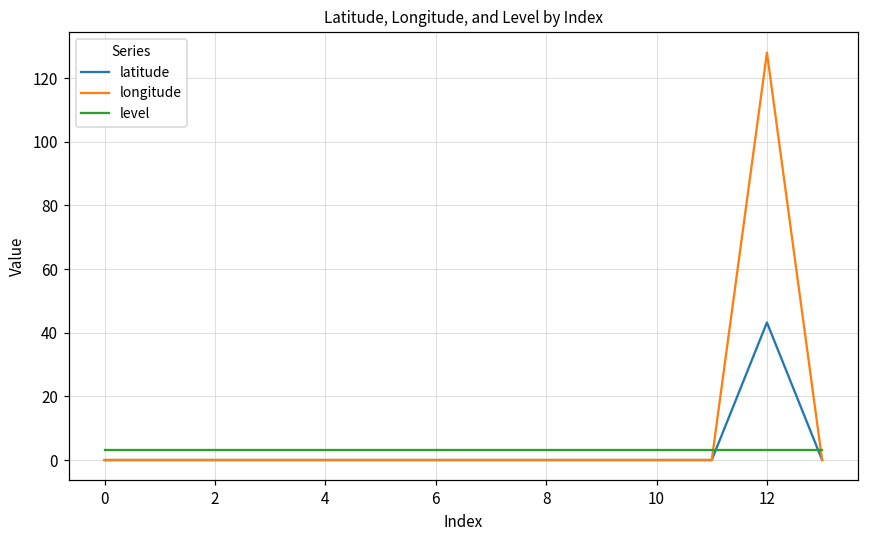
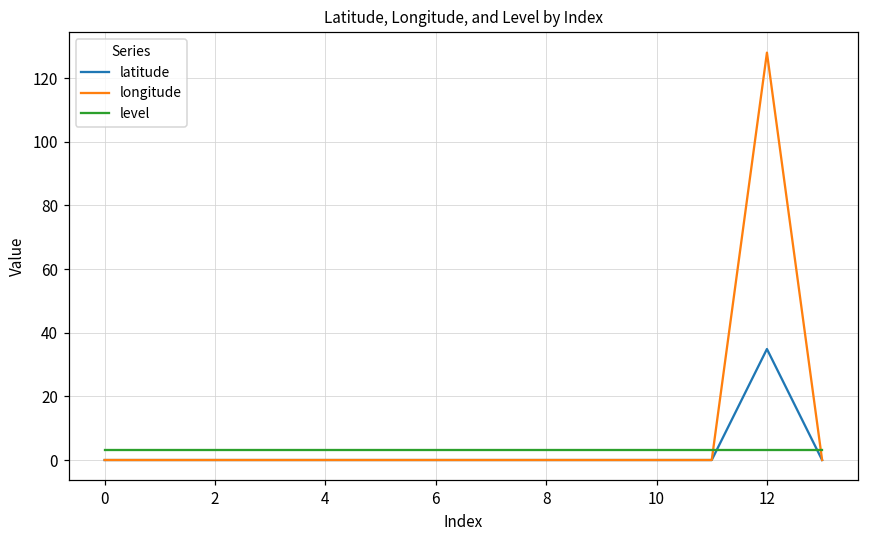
  {
    "latitude": {
-     "12": 43
+     "12": 35
    },
    "longitude": {
      "12": 128
    },
    "level": {
      "0": 3,
      "2": 3,
      "4": 3,
      "6": 3,
      "8": 3,
      "10": 3,
      "12": 3
    }
  }
